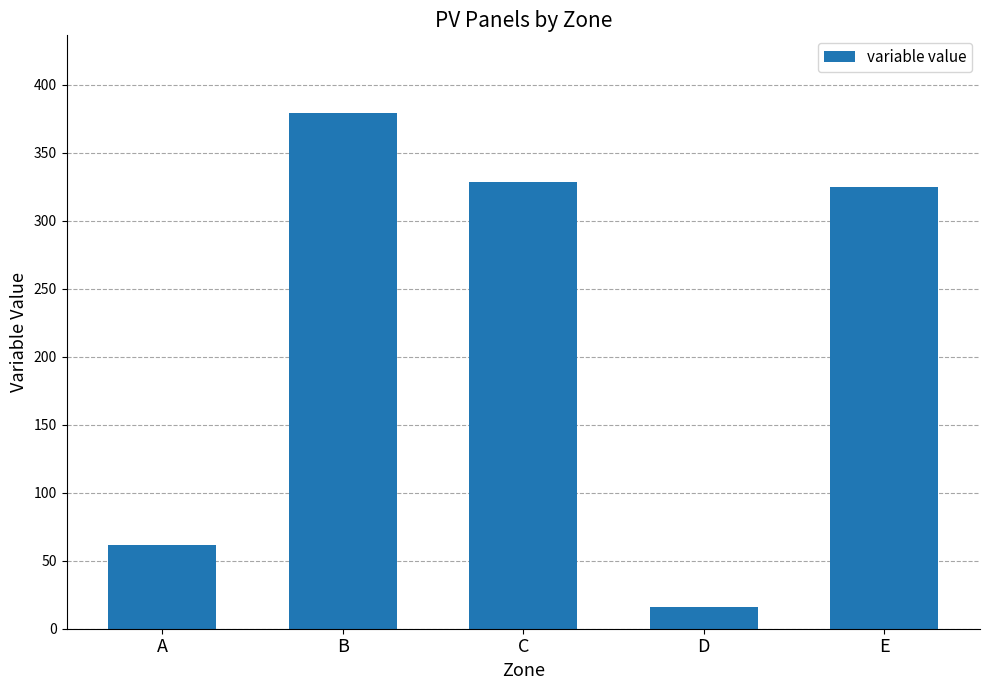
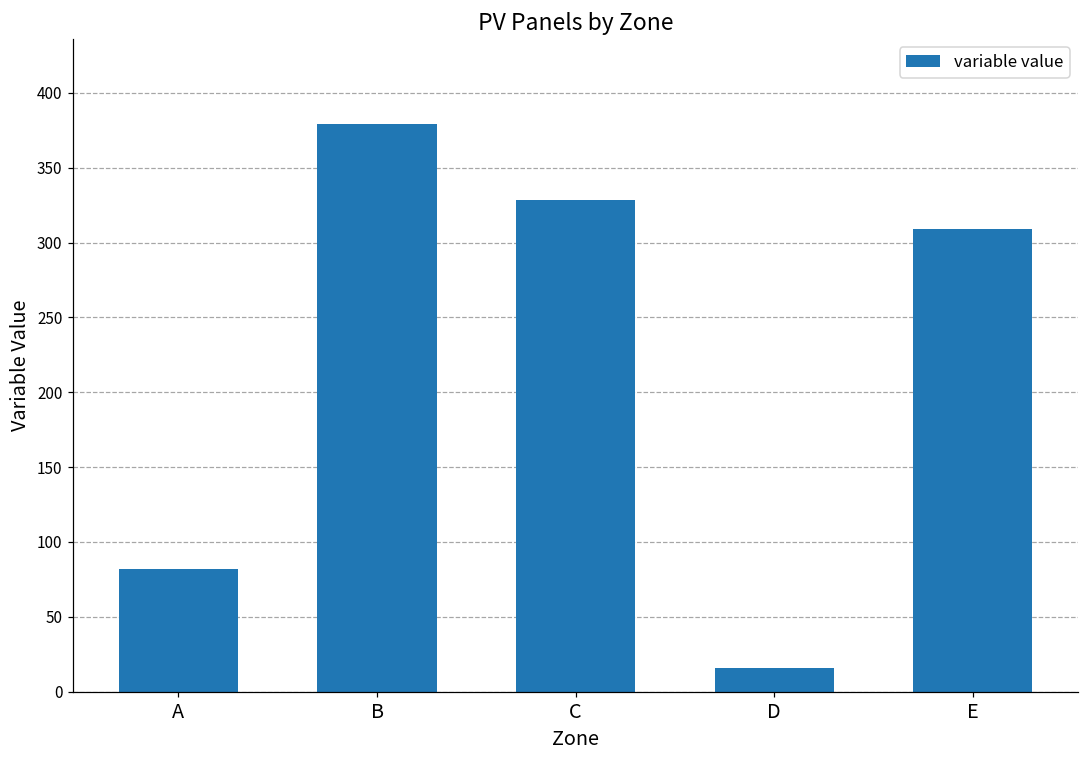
  {
-   "A": 62,
+   "A": 82,
    "B": 379,
    "C": 329,
    "D": 16,
-   "E": 325
+   "E": 309
  }
